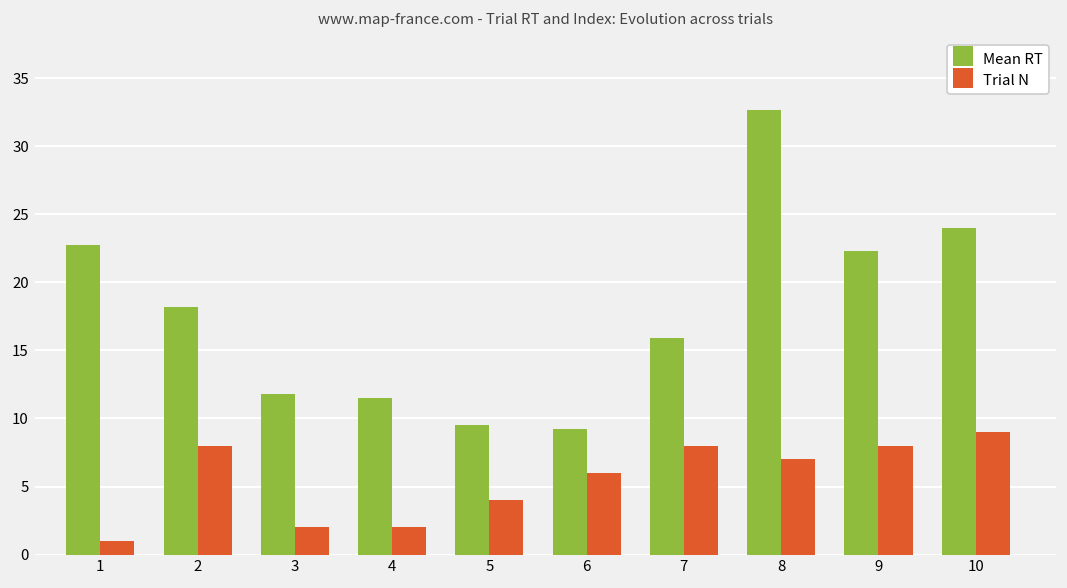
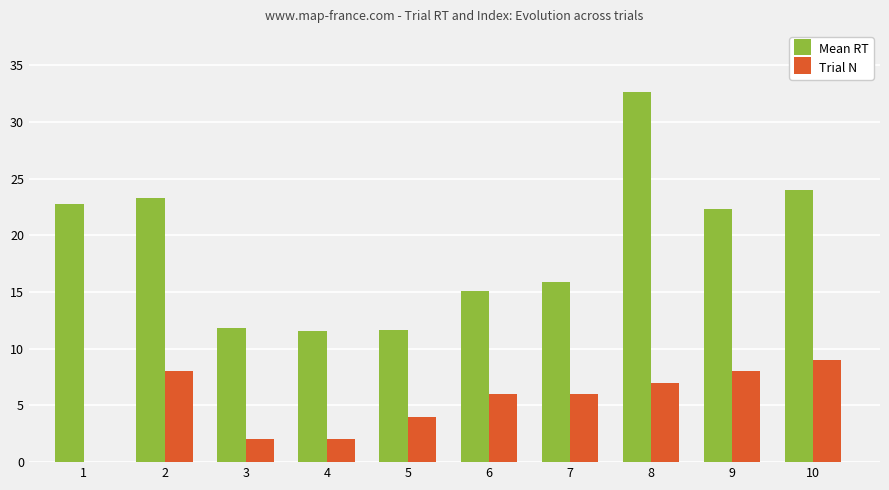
  {
    "Mean RT": {
      "1": 22.7,
-     "2": 18.2,
+     "2": 23.3,
      "3": 11.8,
      "4": 11.5,
-     "5": 9.5,
-     "6": 9.2,
+     "5": 11.6,
+     "6": 15.1,
      "7": 15.9,
      "8": 32.6,
      "9": 22.3,
      "10": 24.0
    },
    "Trial N": {
-     "1": 1,
+     "1": 0,
      "2": 8,
      "3": 2,
      "4": 2,
      "5": 4,
      "6": 6,
-     "7": 8,
+     "7": 6,
      "8": 7,
      "9": 8,
      "10": 9
    }
  }
